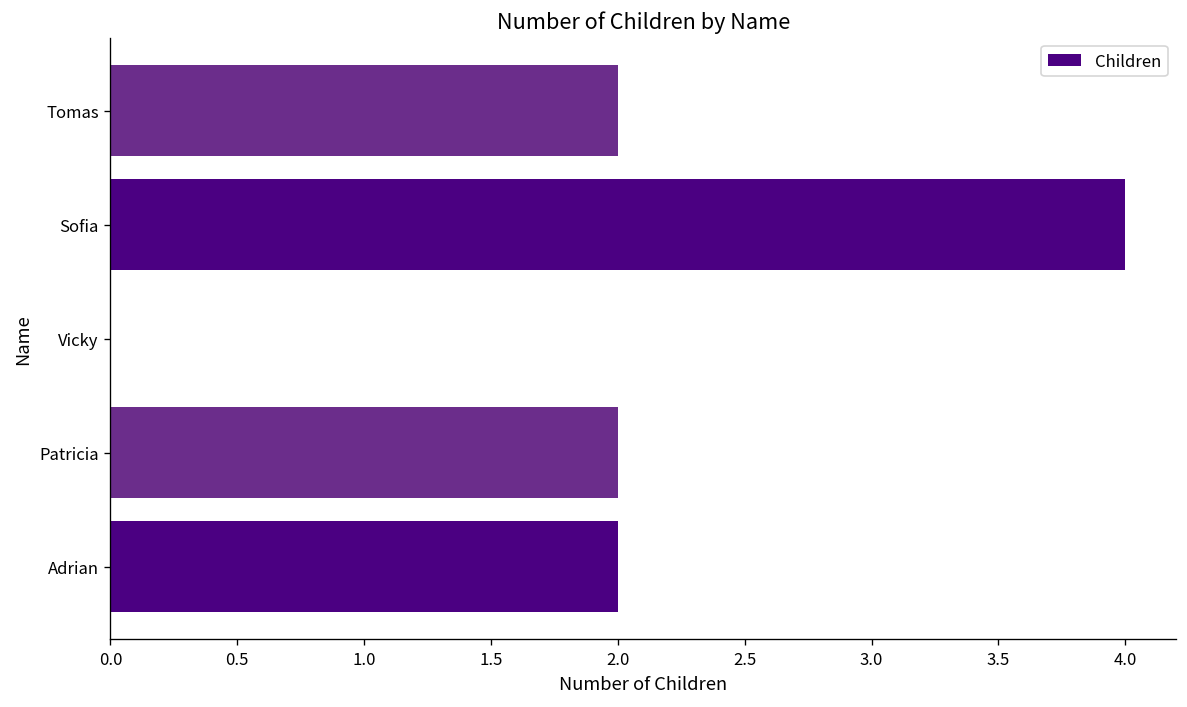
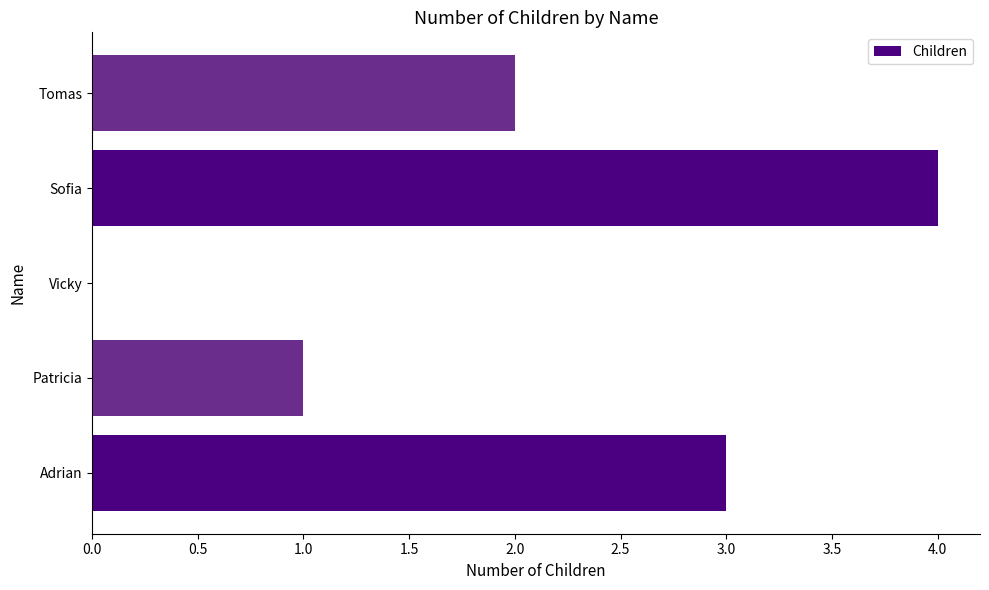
  {
    "Tomas": 2,
    "Sofia": 4,
    "Vicky": 0,
-   "Patricia": 2,
-   "Adrian": 2
+   "Patricia": 1,
+   "Adrian": 3
  }
